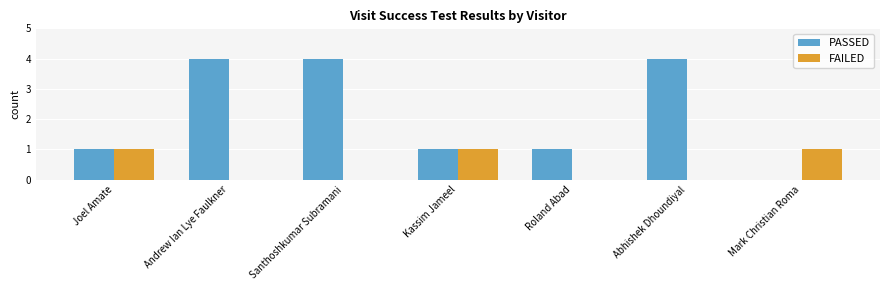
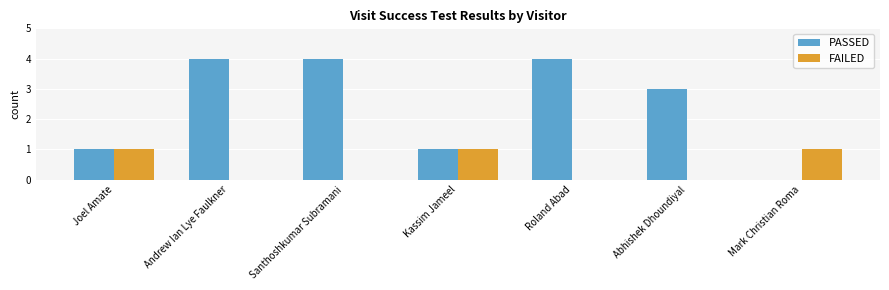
  {
    "PASSED": {
      "Joel Amate": 1,
      "Andrew Ian Lye Faulkner": 4,
      "Santhoshkumar Subramani": 4,
      "Kassim Jameel": 1,
-     "Roland Abad": 1,
-     "Abhishek Dhoundiyal": 4,
+     "Roland Abad": 4,
+     "Abhishek Dhoundiyal": 3,
      "Mark Christian Roma": 0
    },
    "FAILED": {
      "Joel Amate": 1,
      "Andrew Ian Lye Faulkner": 0,
      "Santhoshkumar Subramani": 0,
      "Kassim Jameel": 1,
      "Roland Abad": 0,
      "Abhishek Dhoundiyal": 0,
      "Mark Christian Roma": 1
    }
  }
